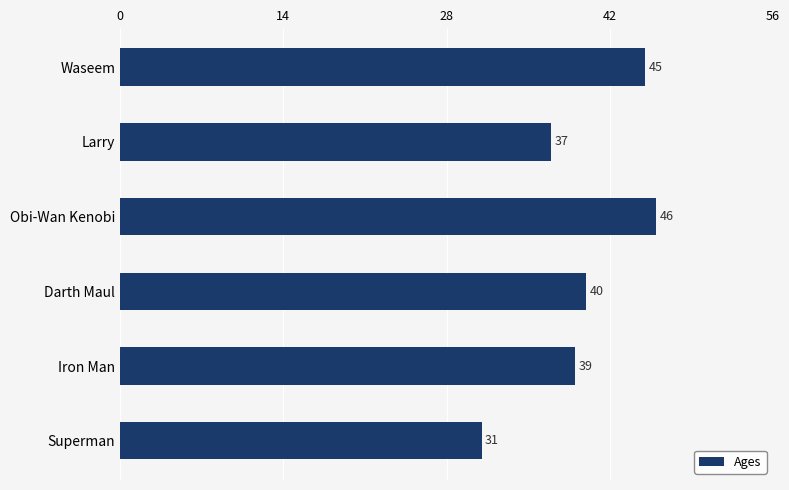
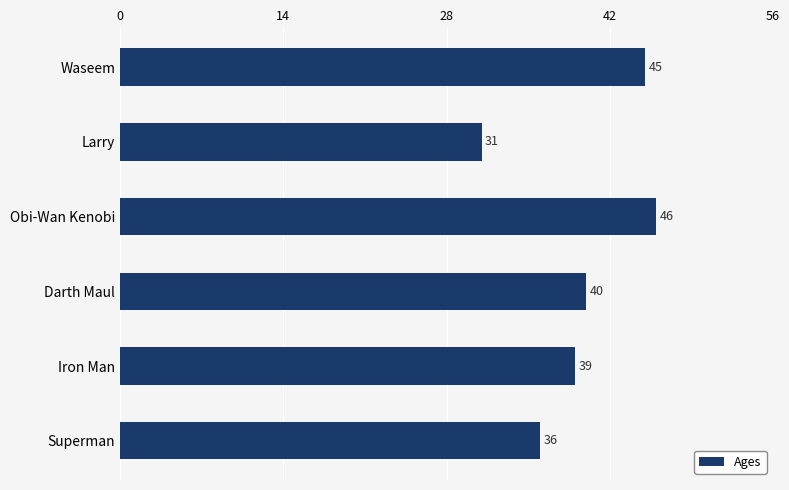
  {
    "Waseem": 45,
-   "Larry": 37,
+   "Larry": 31,
    "Obi-Wan Kenobi": 46,
    "Darth Maul": 40,
    "Iron Man": 39,
-   "Superman": 31
+   "Superman": 36
  }
